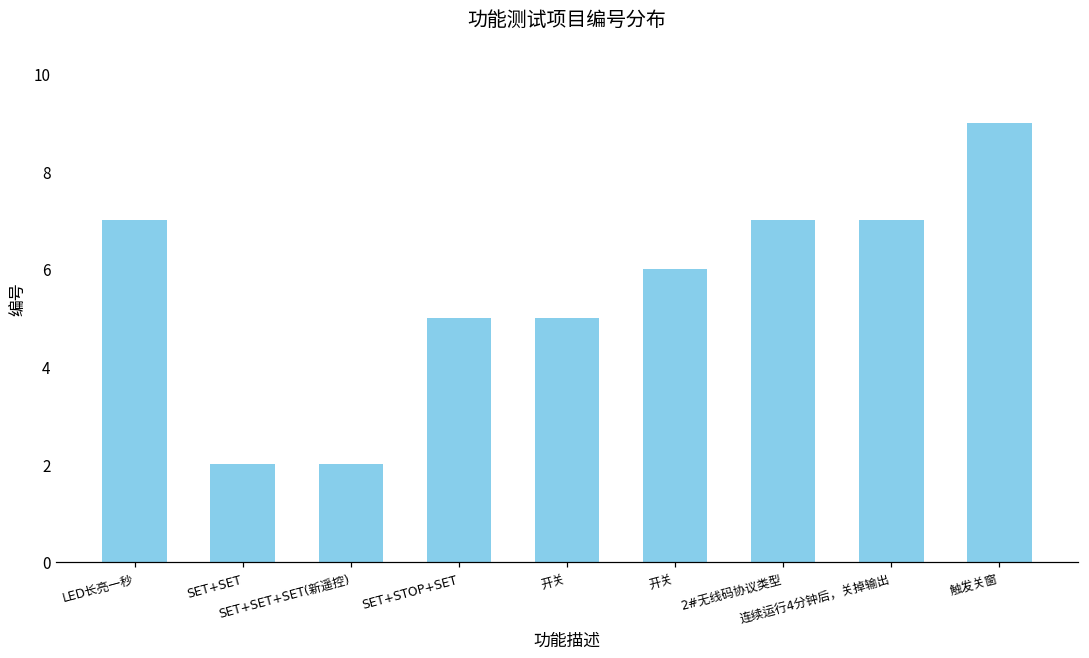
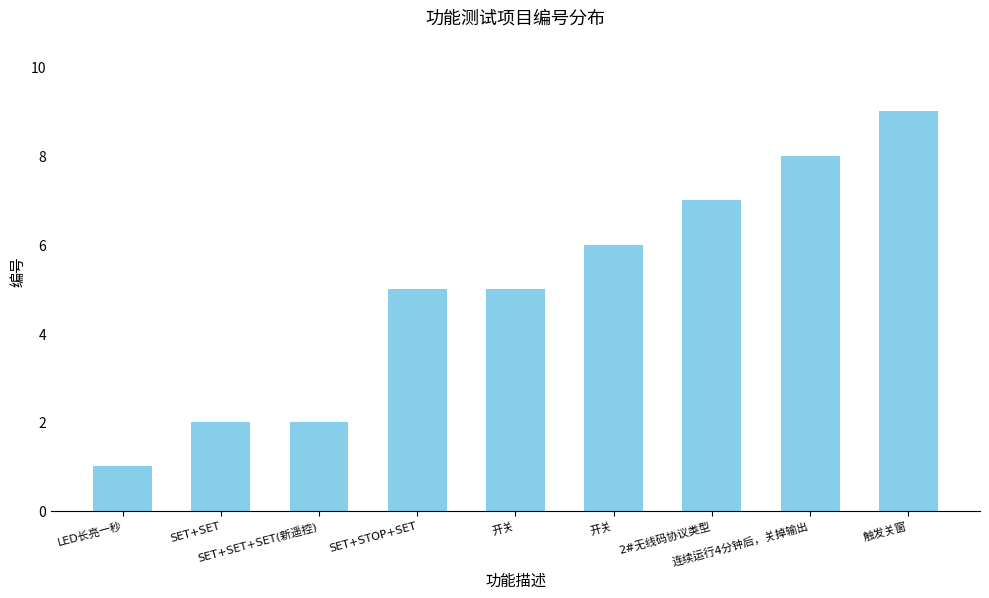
  {
-   "LED长亮一秒": 7,
+   "LED长亮一秒": 1,
    "SET+SET": 2,
    "SET+SET+SET(新遥控)": 2,
    "SET+STOP+SET": 5,
    "2#无线码协议类型": 7,
-   "连续运行4分钟后，关掉输出": 7,
+   "连续运行4分钟后，关掉输出": 8,
    "触发关窗": 9
  }
